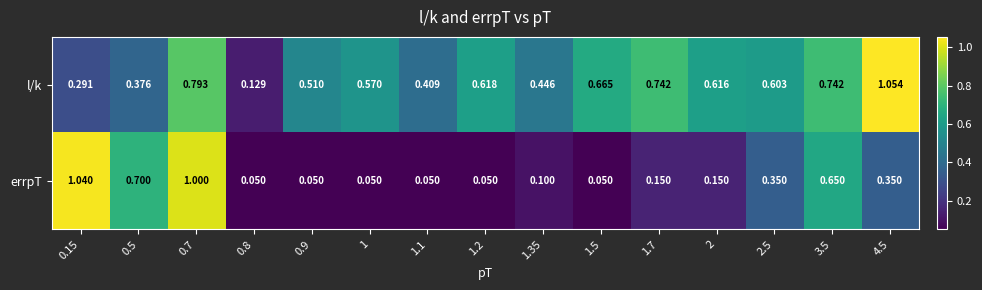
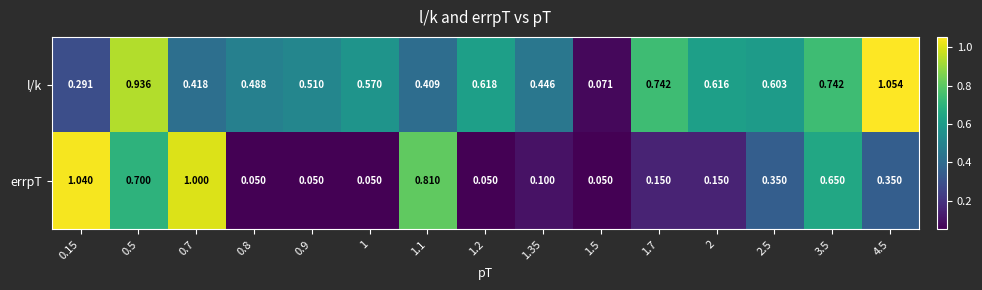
  {
    "l/k": {
      "0.15": 0.291,
-     "0.5": 0.376,
-     "0.7": 0.793,
-     "0.8": 0.129,
+     "0.5": 0.936,
+     "0.7": 0.418,
+     "0.8": 0.488,
      "0.9": 0.510,
      "1": 0.570,
      "1.1": 0.409,
      "1.2": 0.618,
      "1.35": 0.446,
-     "1.5": 0.665,
+     "1.5": 0.071,
      "1.7": 0.742,
      "2": 0.616,
      "2.5": 0.603,
      "3.5": 0.742,
      "4.5": 1.054
    },
    "errpT": {
      "0.15": 1.040,
      "0.5": 0.700,
      "0.7": 1.000,
      "0.8": 0.050,
      "0.9": 0.050,
      "1": 0.050,
-     "1.1": 0.050,
+     "1.1": 0.810,
      "1.2": 0.050,
      "1.35": 0.100,
      "1.5": 0.050,
      "1.7": 0.150,
      "2": 0.150,
      "2.5": 0.350,
      "3.5": 0.650,
      "4.5": 0.350
    }
  }
